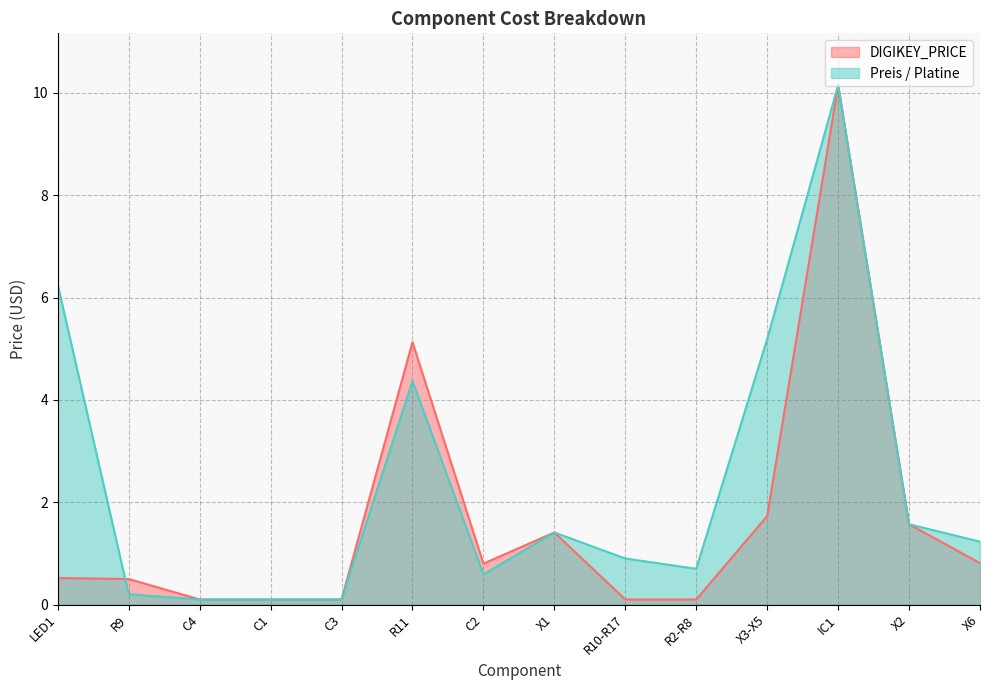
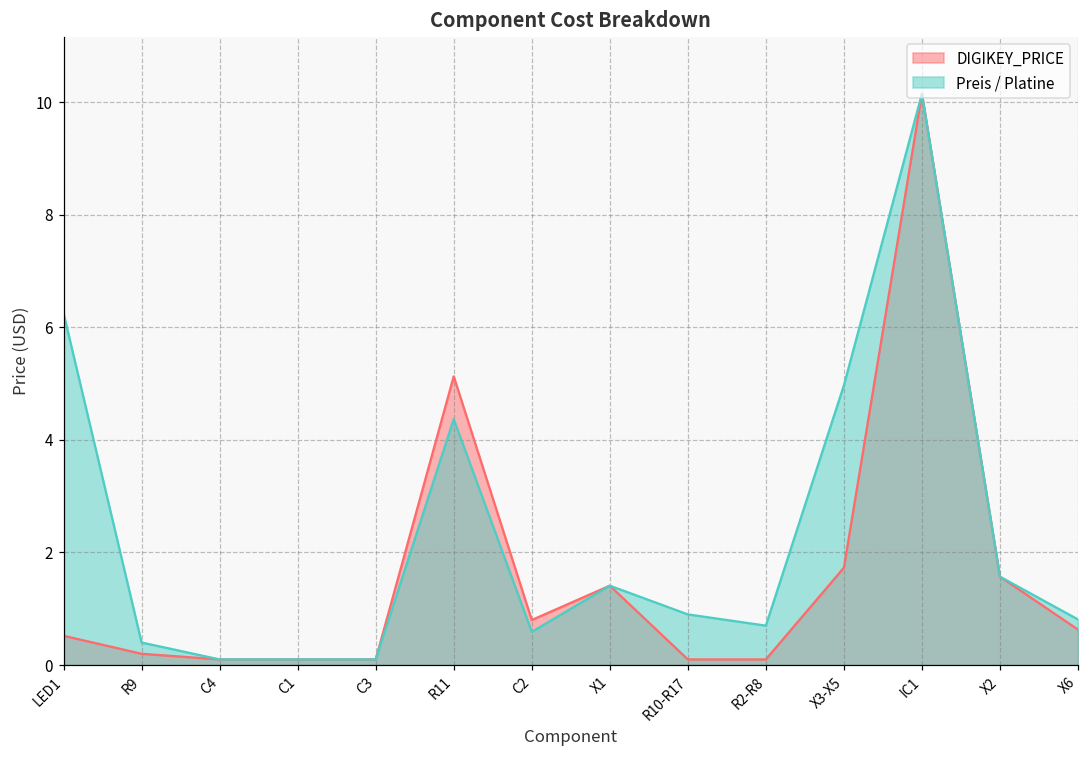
  {
    "DIGIKEY_PRICE": {
      "LED1": 0.5,
-     "R9": 0.5,
+     "R9": 0.2,
      "R11": 5.1,
      "C2": 0.8,
      "R10-R17": 0.1,
      "R2-R8": 0.1,
      "X3-X5": 1.7,
-     "X6": 0.8
+     "X6": 0.6
    },
    "Preis / Platine": {
      "LED1": 6.3,
-     "R9": 0.2,
+     "R9": 0.4,
      "R11": 4.4,
      "C2": 0.6,
      "R10-R17": 0.9,
      "R2-R8": 0.7,
-     "X3-X5": 5.2,
-     "X6": 1.2
+     "X3-X5": 5.0,
+     "X6": 0.8
    }
  }
